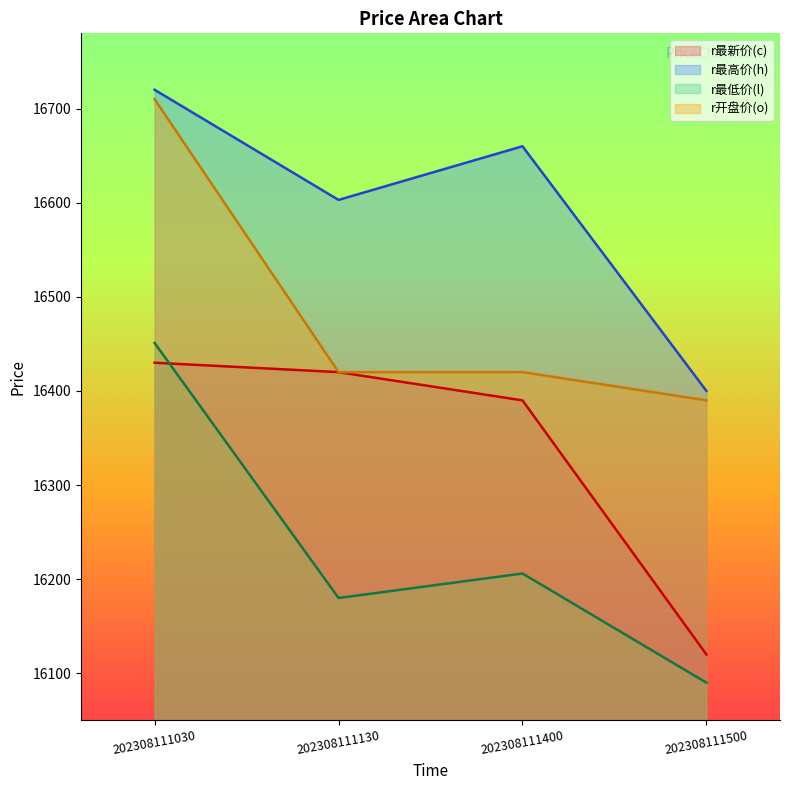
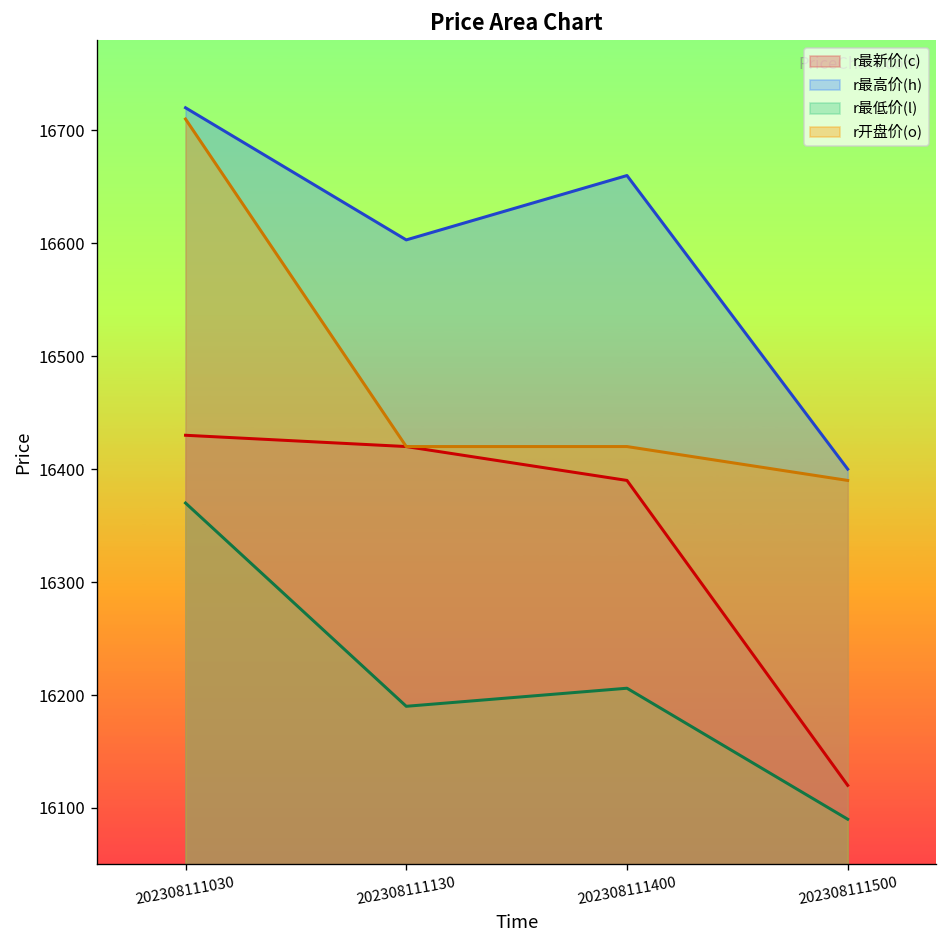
  {
    "r最高价(h)": {
      "202308111030": 16720,
      "202308111130": 16600,
      "202308111400": 16660,
      "202308111500": 16400
    },
    "r最低价(l)": {
-     "202308111030": 16450,
-     "202308111130": 16180,
+     "202308111030": 16370,
+     "202308111130": 16190,
      "202308111400": 16210,
      "202308111500": 16090
    }
  }
